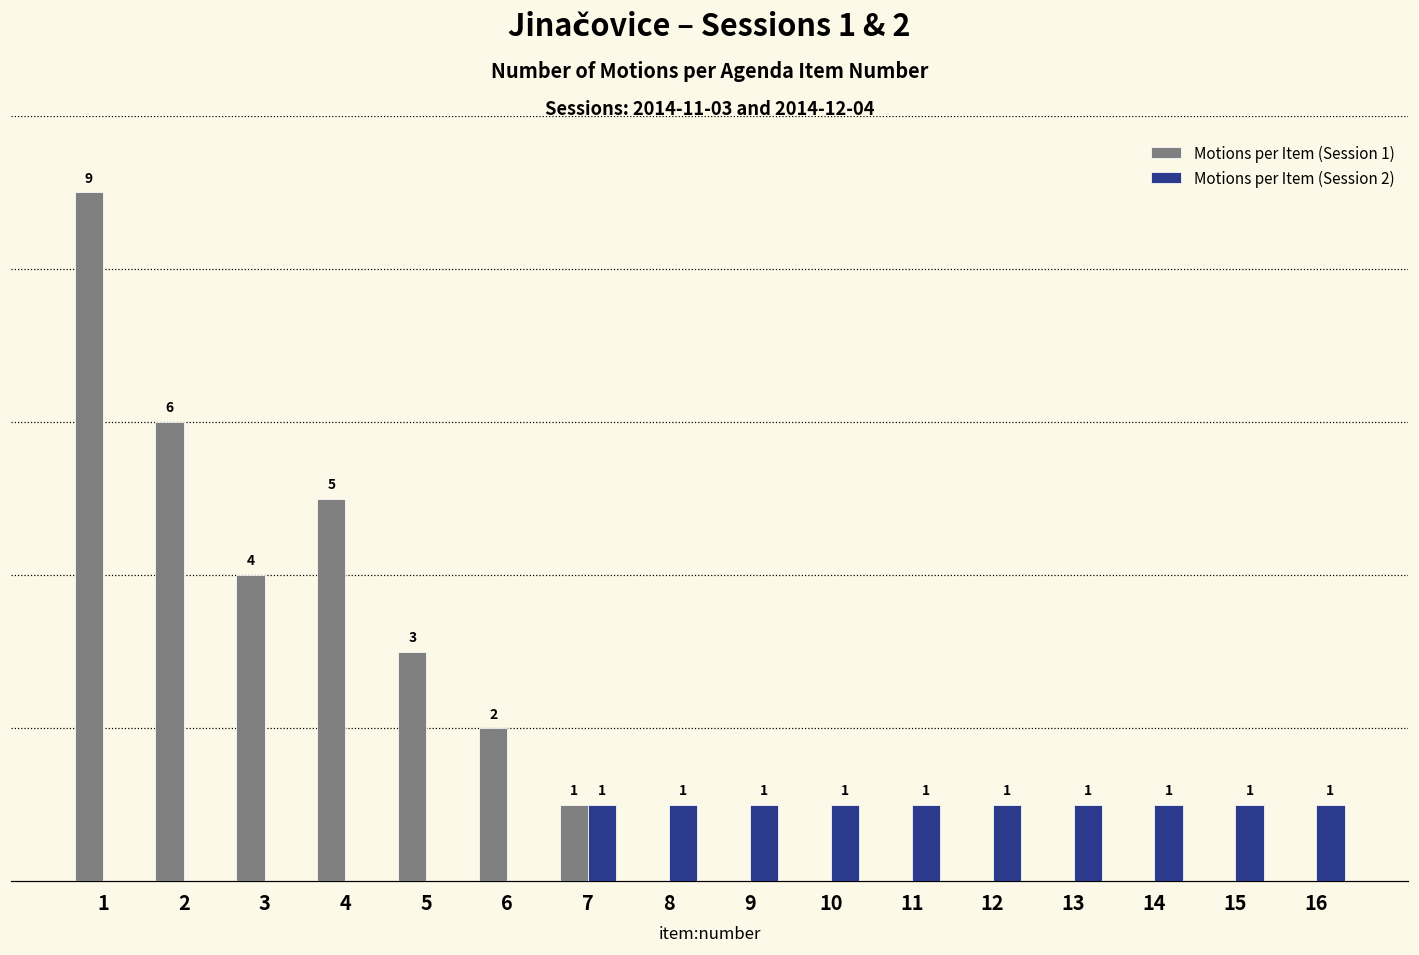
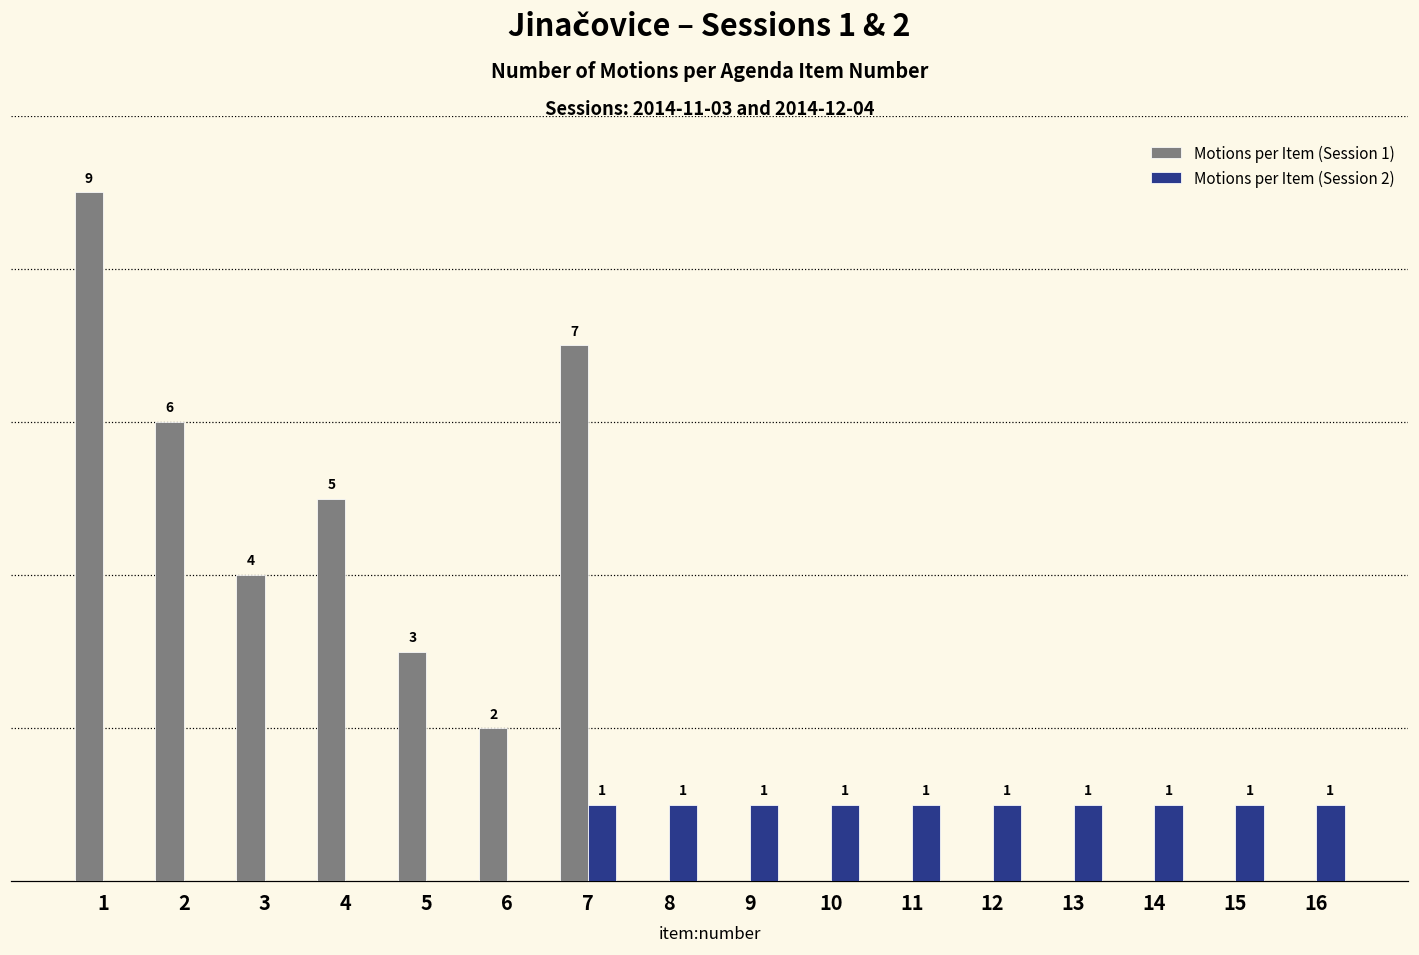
  {
    "Motions per Item (Session 1)": {
      "1": 9,
      "2": 6,
      "3": 4,
      "4": 5,
      "5": 3,
      "6": 2,
-     "7": 1
+     "7": 7
    },
    "Motions per Item (Session 2)": {
      "7": 1,
      "8": 1,
      "9": 1,
      "10": 1,
      "11": 1,
      "12": 1,
      "13": 1,
      "14": 1,
      "15": 1,
      "16": 1
    }
  }
